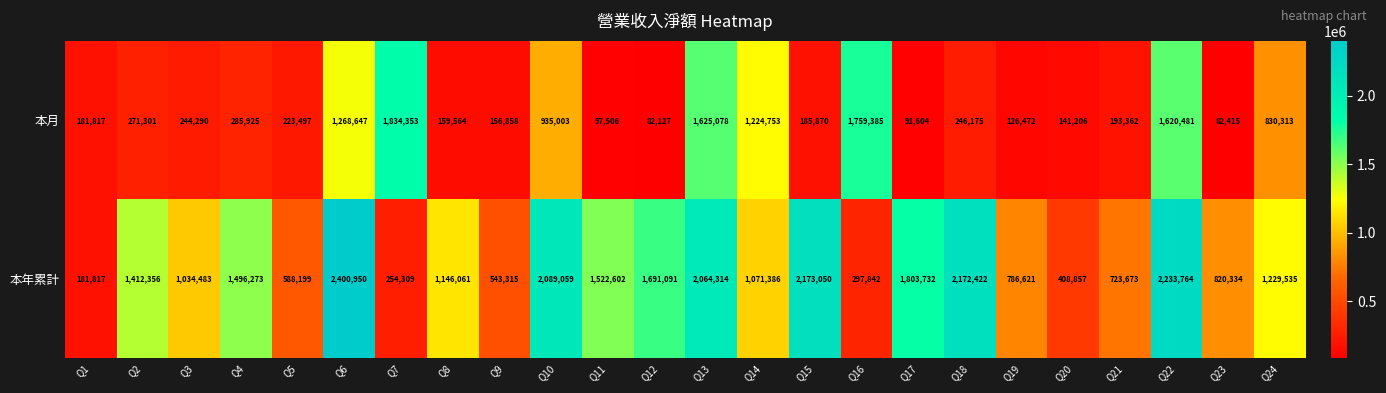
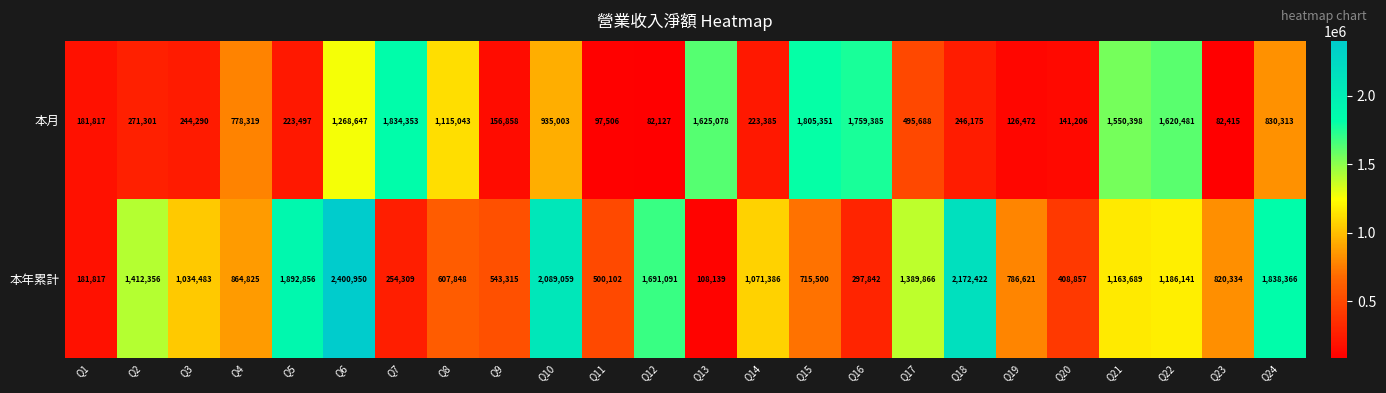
  {
    "本月": {
      "Q1": "181,817",
      "Q2": "271,301",
      "Q3": "244,290",
-     "Q4": "285,925",
+     "Q4": "778,319",
      "Q5": "223,497",
      "Q6": "1,268,647",
      "Q7": "1,834,353",
-     "Q8": "159,564",
+     "Q8": "1,115,043",
      "Q9": "156,858",
      "Q10": "935,003",
      "Q11": "97,506",
      "Q12": "82,127",
      "Q13": "1,625,078",
-     "Q14": "1,224,753",
-     "Q15": "185,870",
+     "Q14": "223,385",
+     "Q15": "1,805,351",
      "Q16": "1,759,385",
-     "Q17": "91,604",
+     "Q17": "495,688",
      "Q18": "246,175",
      "Q19": "126,472",
      "Q20": "141,206",
-     "Q21": "193,362",
+     "Q21": "1,550,398",
      "Q22": "1,620,481",
      "Q23": "82,415",
      "Q24": "830,313"
    },
    "本年累計": {
      "Q1": "181,817",
      "Q2": "1,412,356",
      "Q3": "1,034,483",
-     "Q4": "1,496,273",
-     "Q5": "588,199",
+     "Q4": "864,825",
+     "Q5": "1,892,856",
      "Q6": "2,400,950",
      "Q7": "254,309",
-     "Q8": "1,146,061",
+     "Q8": "607,848",
      "Q9": "543,315",
      "Q10": "2,089,059",
-     "Q11": "1,522,602",
+     "Q11": "500,102",
      "Q12": "1,691,091",
-     "Q13": "2,064,314",
+     "Q13": "108,139",
      "Q14": "1,071,386",
-     "Q15": "2,173,050",
+     "Q15": "715,500",
      "Q16": "297,842",
-     "Q17": "1,803,732",
+     "Q17": "1,389,866",
      "Q18": "2,172,422",
      "Q19": "786,621",
      "Q20": "408,857",
-     "Q21": "723,673",
-     "Q22": "2,233,764",
+     "Q21": "1,163,689",
+     "Q22": "1,186,141",
      "Q23": "820,334",
-     "Q24": "1,229,535"
+     "Q24": "1,838,366"
    }
  }
